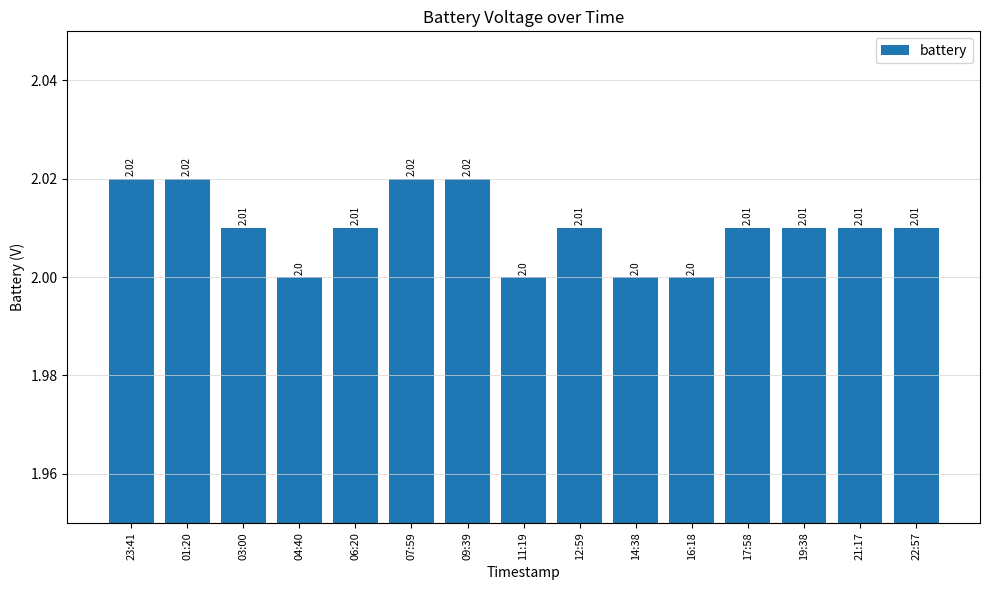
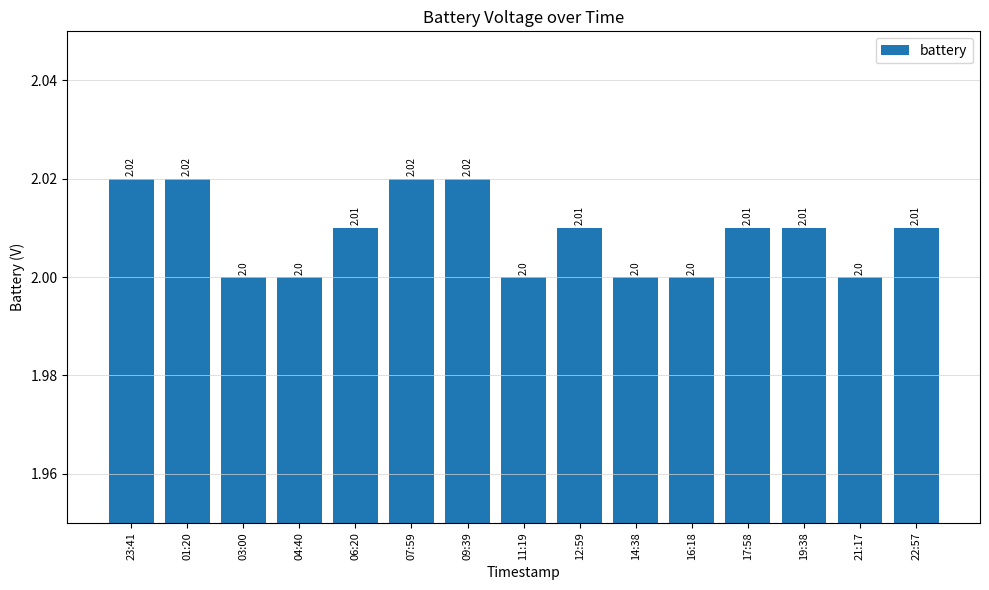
  {
    "23:41": 2.02,
    "01:20": 2.02,
-   "03:00": 2.01,
+   "03:00": 2.0,
    "04:40": 2.0,
    "06:20": 2.01,
    "07:59": 2.02,
    "09:39": 2.02,
    "11:19": 2.0,
    "12:59": 2.01,
    "14:38": 2.0,
    "16:18": 2.0,
    "17:58": 2.01,
    "19:38": 2.01,
-   "21:17": 2.01,
+   "21:17": 2.0,
    "22:57": 2.01
  }
